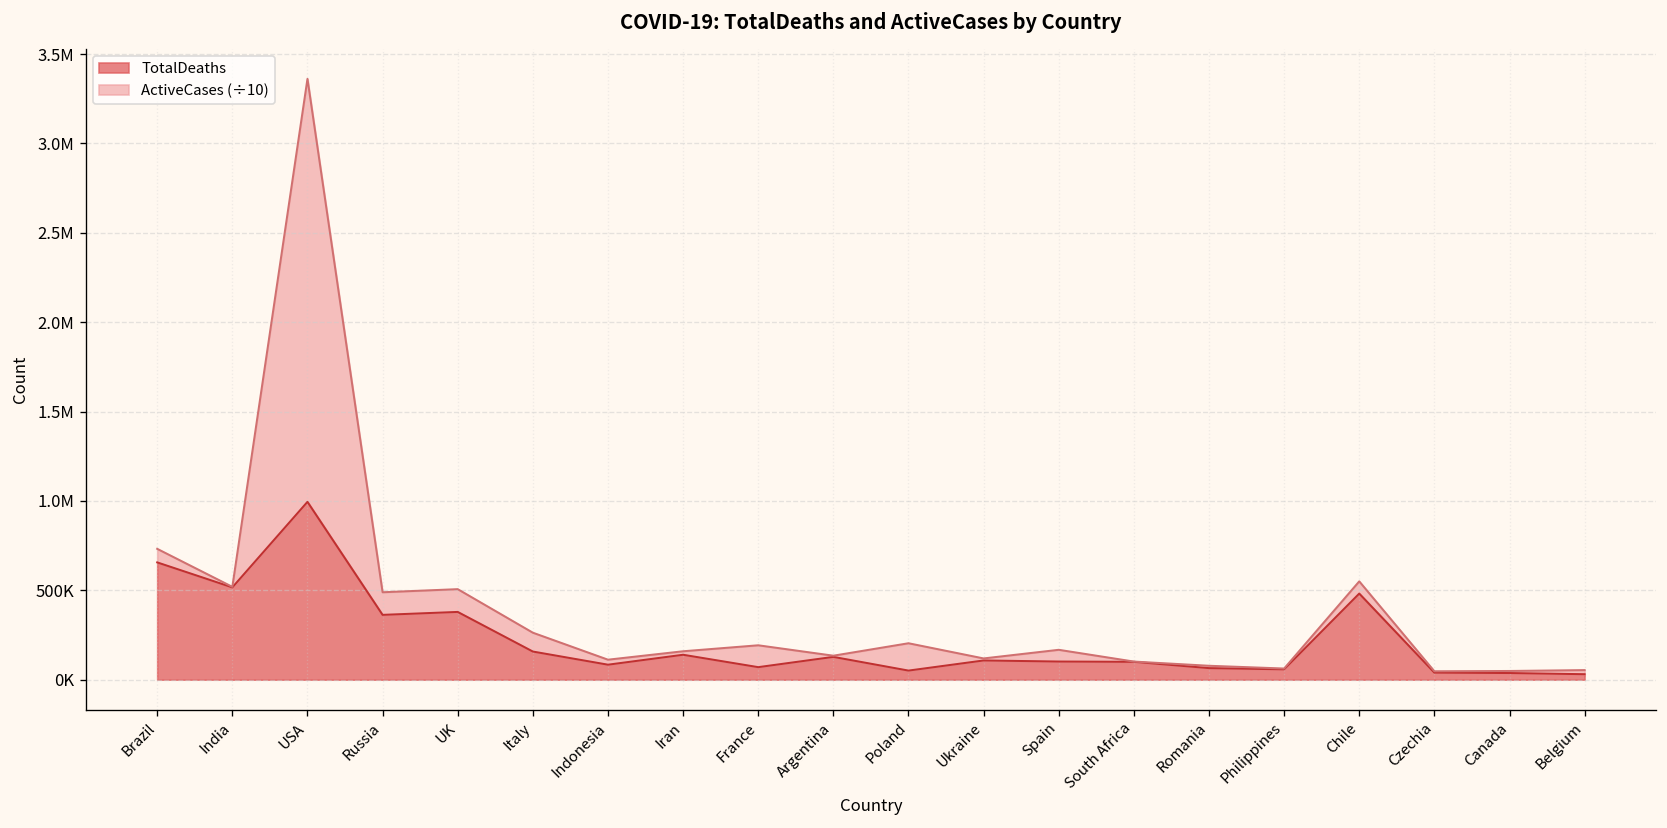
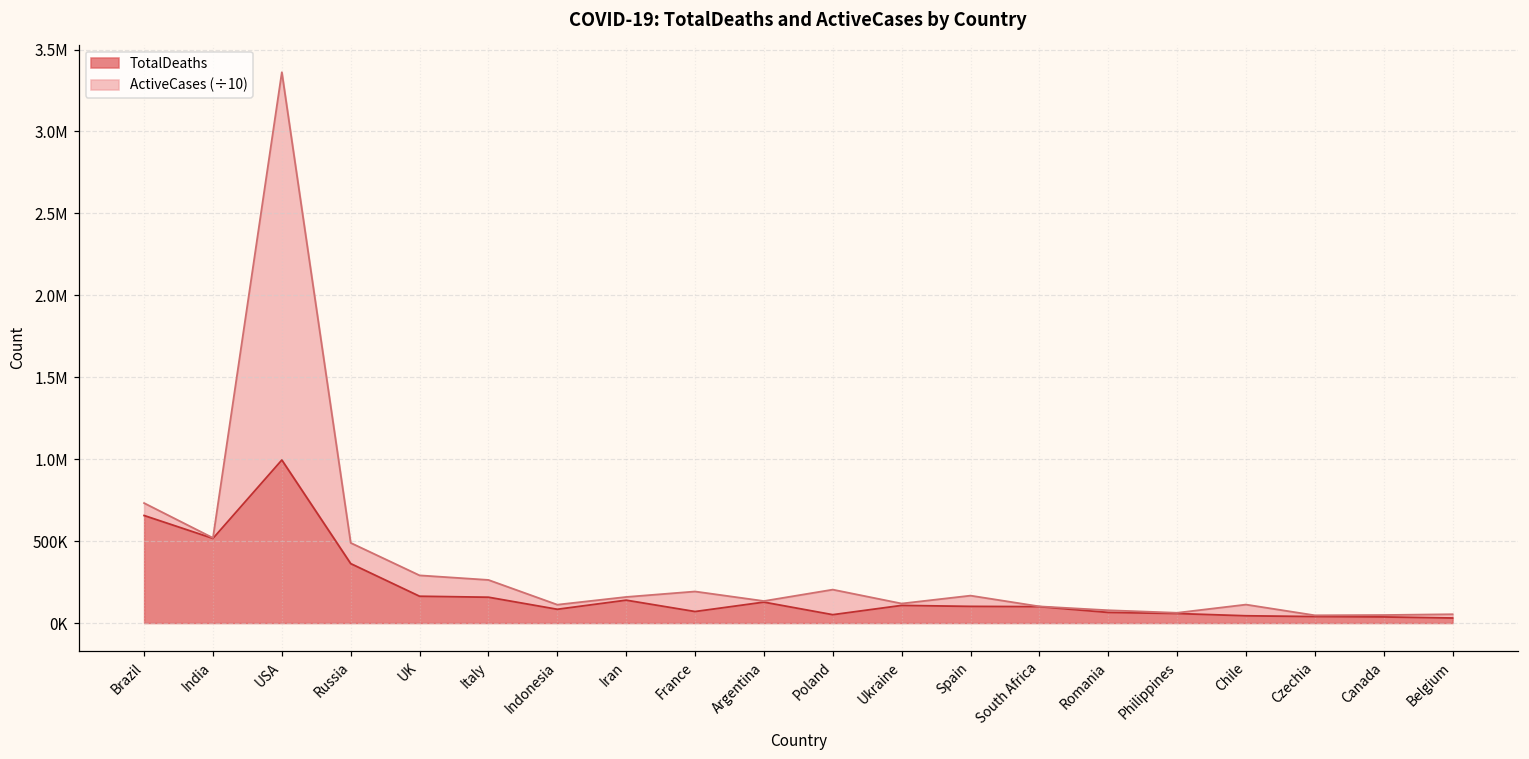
  {
    "TotalDeaths": {
      "Brazil": 660000,
      "USA": 990000,
      "Russia": 360000,
-     "UK": 380000,
+     "UK": 160000,
      "Italy": 160000,
      "Indonesia": 80000,
      "Iran": 140000,
      "France": 70000,
      "Poland": 50000,
      "Spain": 100000,
-     "Chile": 480000,
+     "Chile": 40000,
      "Belgium": 30000
    },
    "ActiveCases (÷10)": {
      "Brazil": 80000,
      "USA": 2370000,
      "Russia": 130000,
      "UK": 130000,
      "Italy": 110000,
      "Indonesia": 30000,
      "Iran": 20000,
      "France": 120000,
      "Poland": 150000,
      "Spain": 70000,
      "Chile": 70000,
      "Belgium": 20000
    }
  }
